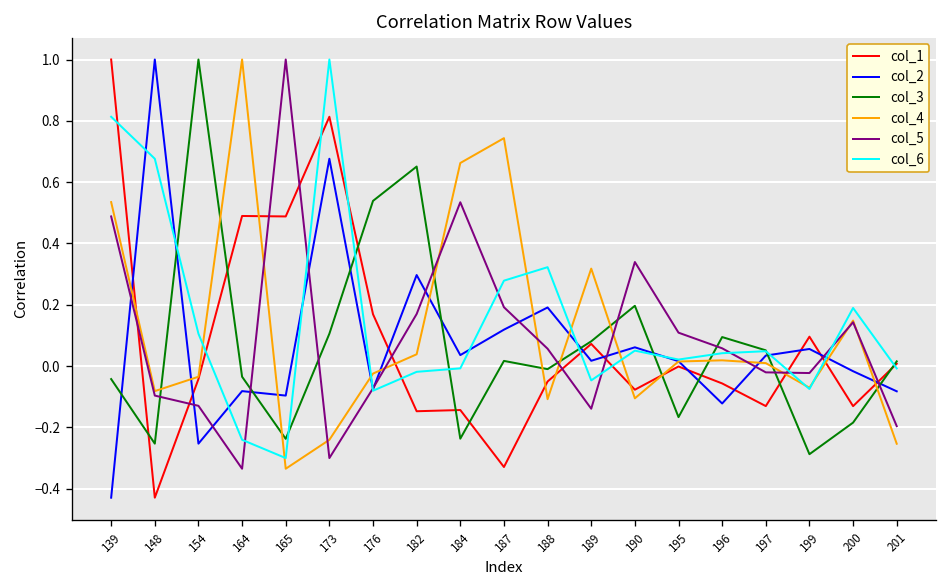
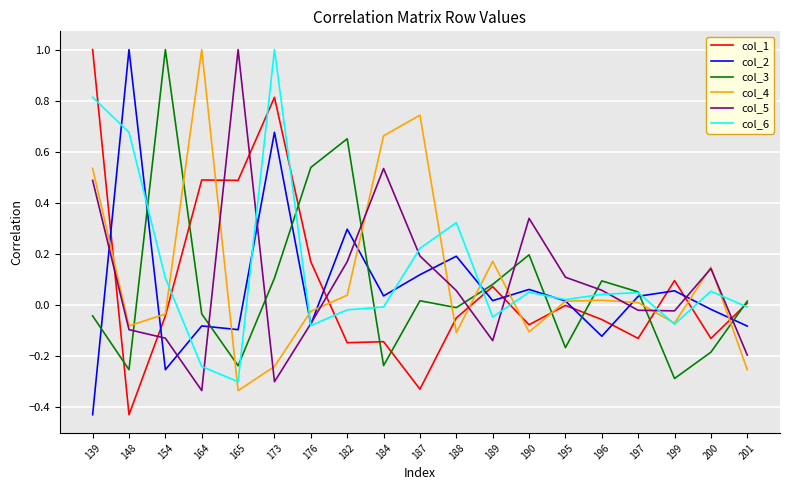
  {
    "col_1": {
      "139": 1.00,
      "148": -0.43,
      "164": 0.49,
      "165": 0.49,
      "173": 0.81,
      "176": 0.17,
      "182": -0.15,
      "184": -0.14,
      "187": -0.33,
      "188": -0.05,
      "190": -0.08,
      "195": 0.00,
      "196": -0.06,
      "197": -0.13,
      "199": 0.10,
      "200": -0.13
    },
    "col_2": {
      "139": -0.43,
      "148": 1.00,
      "154": -0.25,
      "164": -0.08,
      "165": -0.10,
      "173": 0.68,
      "182": 0.30,
      "184": 0.04,
      "187": 0.12,
      "188": 0.19,
      "189": 0.02,
      "190": 0.06,
      "196": -0.12,
      "197": 0.03,
      "199": 0.06,
      "200": -0.02,
      "201": -0.08
    },
    "col_3": {
      "139": -0.04,
      "148": -0.25,
      "154": 1.00,
      "164": -0.03,
      "165": -0.24,
      "173": 0.11,
      "176": 0.54,
      "182": 0.65,
      "184": -0.24,
      "187": 0.02,
      "188": -0.01,
      "190": 0.20,
      "195": -0.17,
      "196": 0.09,
      "199": -0.29,
      "200": -0.18
    },
    "col_4": {
      "139": 0.53,
      "148": -0.08,
      "164": 1.00,
      "165": -0.33,
      "173": -0.24,
      "176": -0.02,
      "182": 0.04,
      "184": 0.66,
      "187": 0.74,
      "188": -0.11,
-     "189": 0.32,
+     "189": 0.17,
      "190": -0.10,
      "196": 0.02,
      "197": 0.01,
      "201": -0.25
    },
    "col_5": {
      "139": 0.49,
      "148": -0.10,
      "154": -0.13,
      "164": -0.33,
      "165": 1.00,
      "173": -0.30,
      "182": 0.17,
      "184": 0.53,
      "187": 0.19,
      "188": 0.06,
      "189": -0.14,
      "190": 0.34,
      "195": 0.11,
      "196": 0.06,
      "197": -0.02,
      "199": -0.02,
      "201": -0.20
    },
    "col_6": {
      "139": 0.81,
      "148": 0.68,
      "154": 0.11,
      "164": -0.24,
      "165": -0.30,
      "173": 1.00,
      "182": -0.02,
      "184": -0.01,
-     "187": 0.28,
+     "187": 0.22,
      "188": 0.32,
      "189": -0.05,
      "190": 0.05,
      "196": 0.04,
-     "200": 0.19,
+     "200": 0.05,
      "201": -0.01
    }
  }
